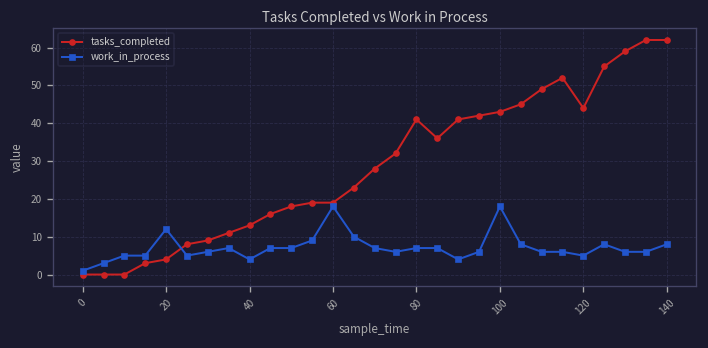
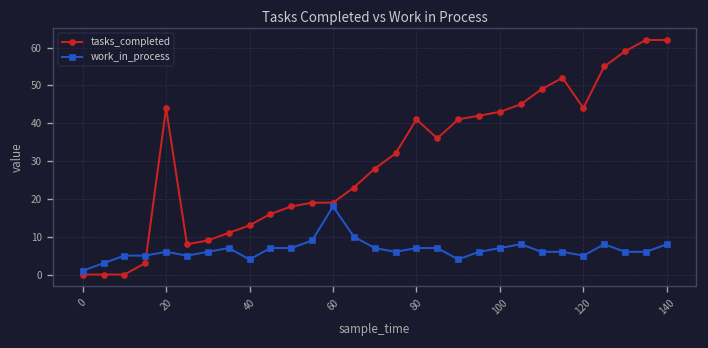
  {
    "tasks_completed": {
      "0": 0,
-     "20": 4,
+     "20": 44,
      "40": 13,
      "60": 19,
      "80": 41,
      "100": 43,
      "120": 44,
      "140": 62
    },
    "work_in_process": {
      "0": 1,
-     "20": 12,
+     "20": 6,
      "40": 4,
      "60": 18,
      "80": 7,
-     "100": 18,
+     "100": 7,
      "120": 5,
      "140": 8
    }
  }
